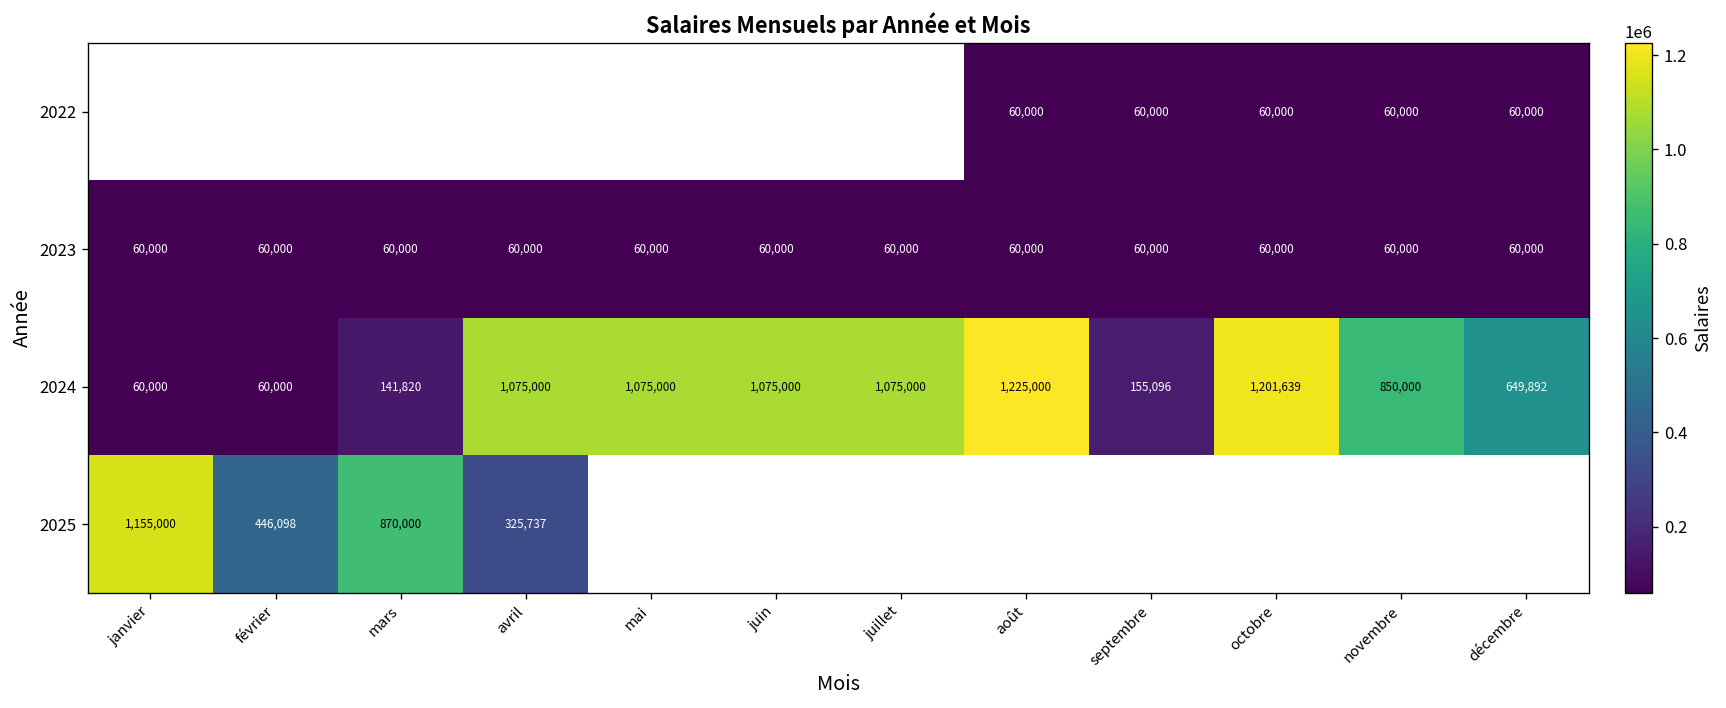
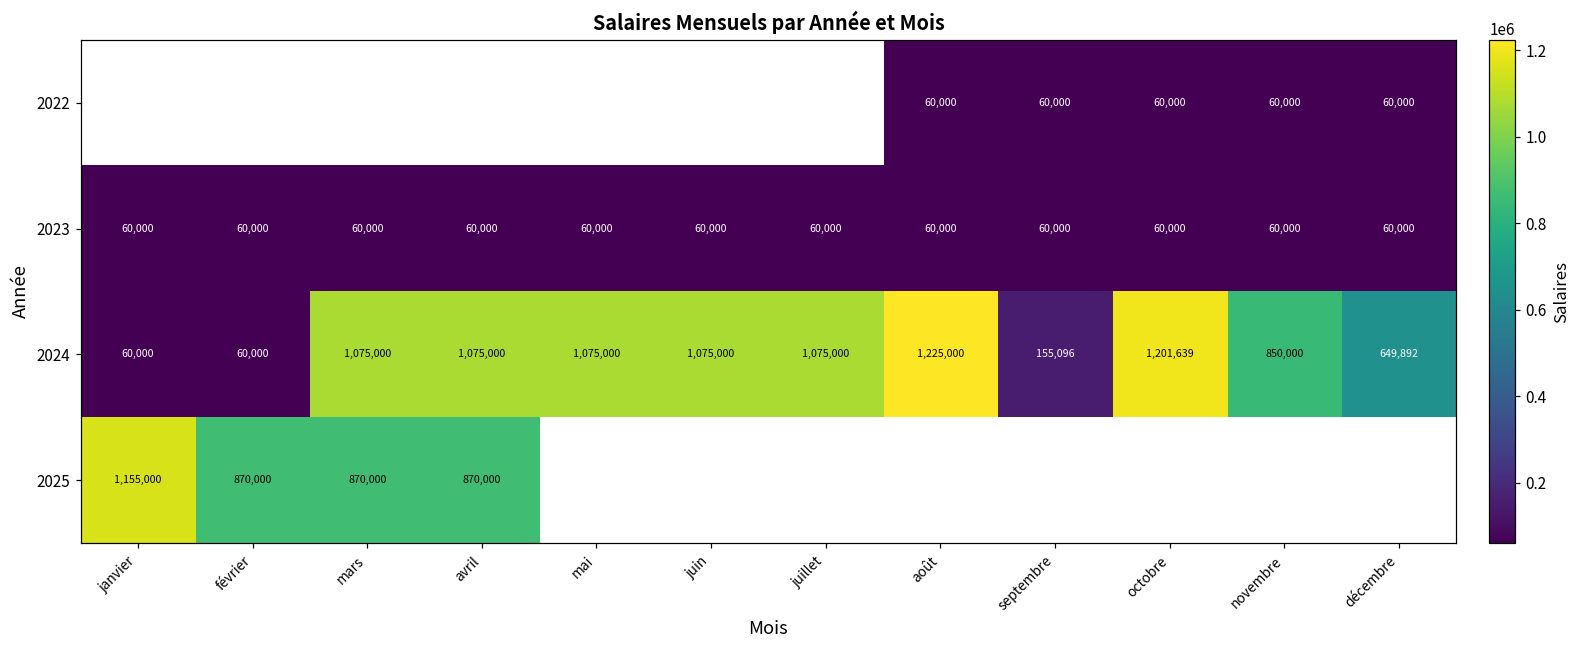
  {
    "2022": {
      "août": "60,000",
      "septembre": "60,000",
      "octobre": "60,000",
      "novembre": "60,000",
      "décembre": "60,000"
    },
    "2023": {
      "janvier": "60,000",
      "février": "60,000",
      "mars": "60,000",
      "avril": "60,000",
      "mai": "60,000",
      "juin": "60,000",
      "juillet": "60,000",
      "août": "60,000",
      "septembre": "60,000",
      "octobre": "60,000",
      "novembre": "60,000",
      "décembre": "60,000"
    },
    "2024": {
      "janvier": "60,000",
      "février": "60,000",
-     "mars": "141,820",
+     "mars": "1,075,000",
      "avril": "1,075,000",
      "mai": "1,075,000",
      "juin": "1,075,000",
      "juillet": "1,075,000",
      "août": "1,225,000",
      "septembre": "155,096",
      "octobre": "1,201,639",
      "novembre": "850,000",
      "décembre": "649,892"
    },
    "2025": {
      "janvier": "1,155,000",
-     "février": "446,098",
+     "février": "870,000",
      "mars": "870,000",
-     "avril": "325,737"
+     "avril": "870,000"
    }
  }
